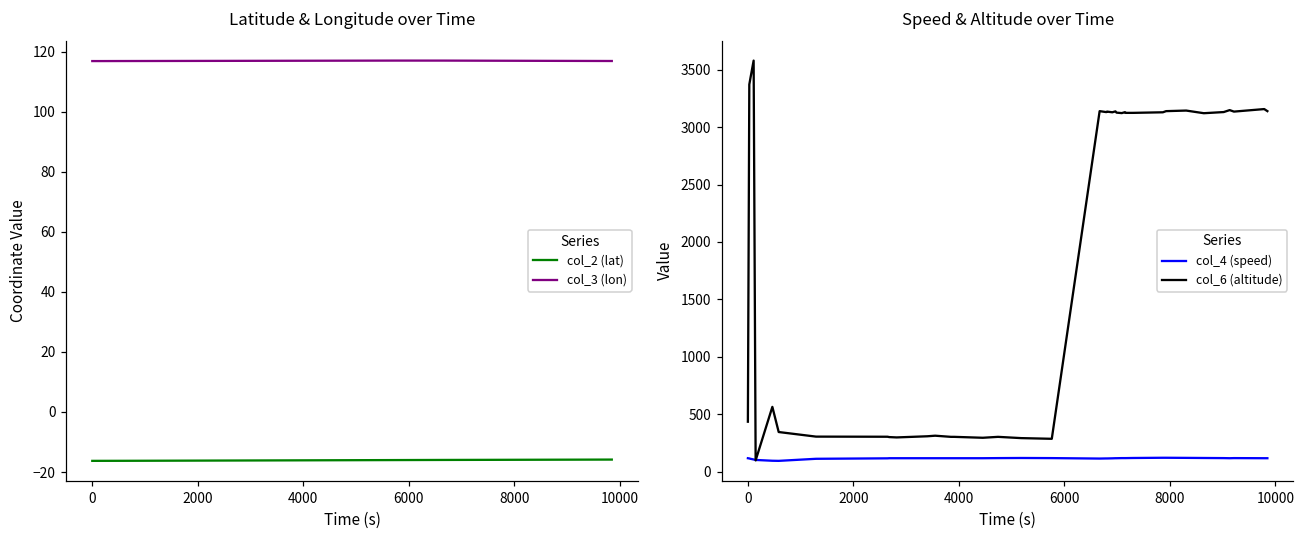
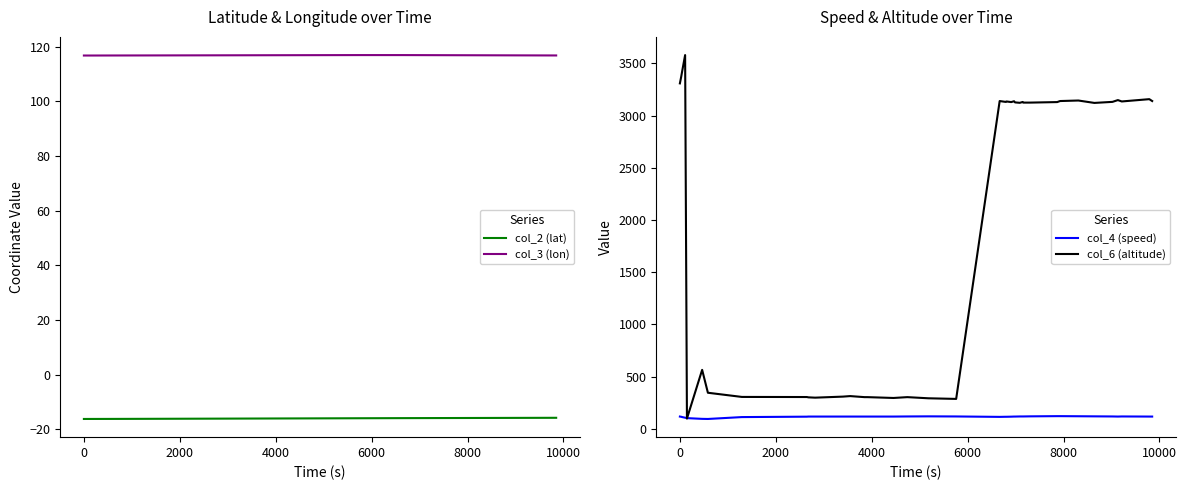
  {
    "Latitude & Longitude over Time": {
      "col_2 (lat)": {
        "0": -16
      },
      "col_3 (lon)": {
        "0": 117
      }
    },
    "Speed & Altitude over Time": {
      "col_4 (speed)": {
        "0": 120
      },
      "col_6 (altitude)": {
-       "0": 440
+       "0": 3310
      }
    }
  }
